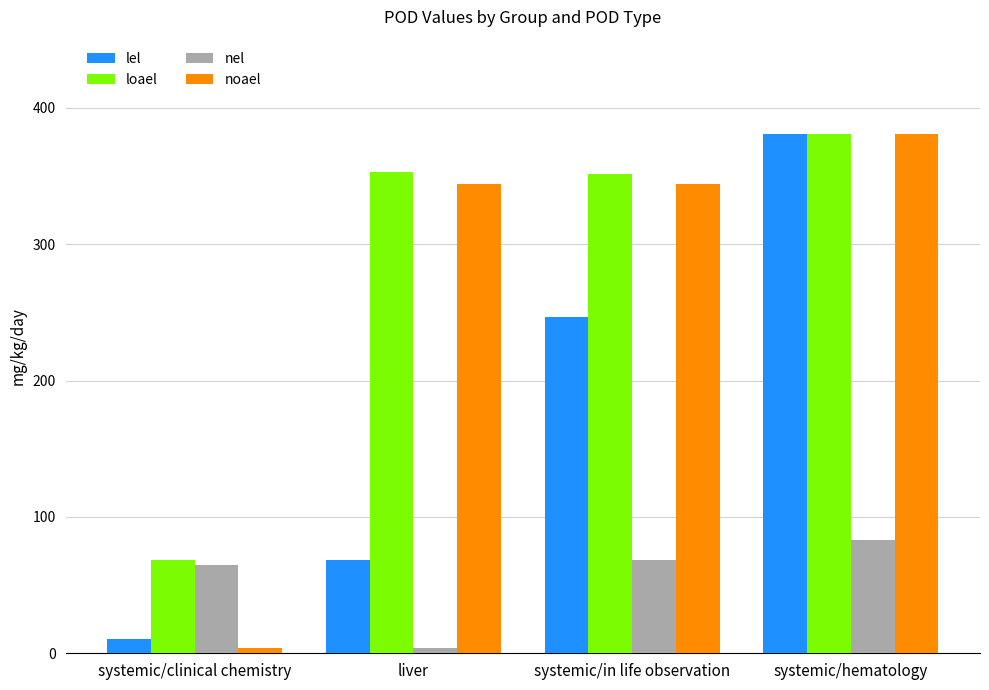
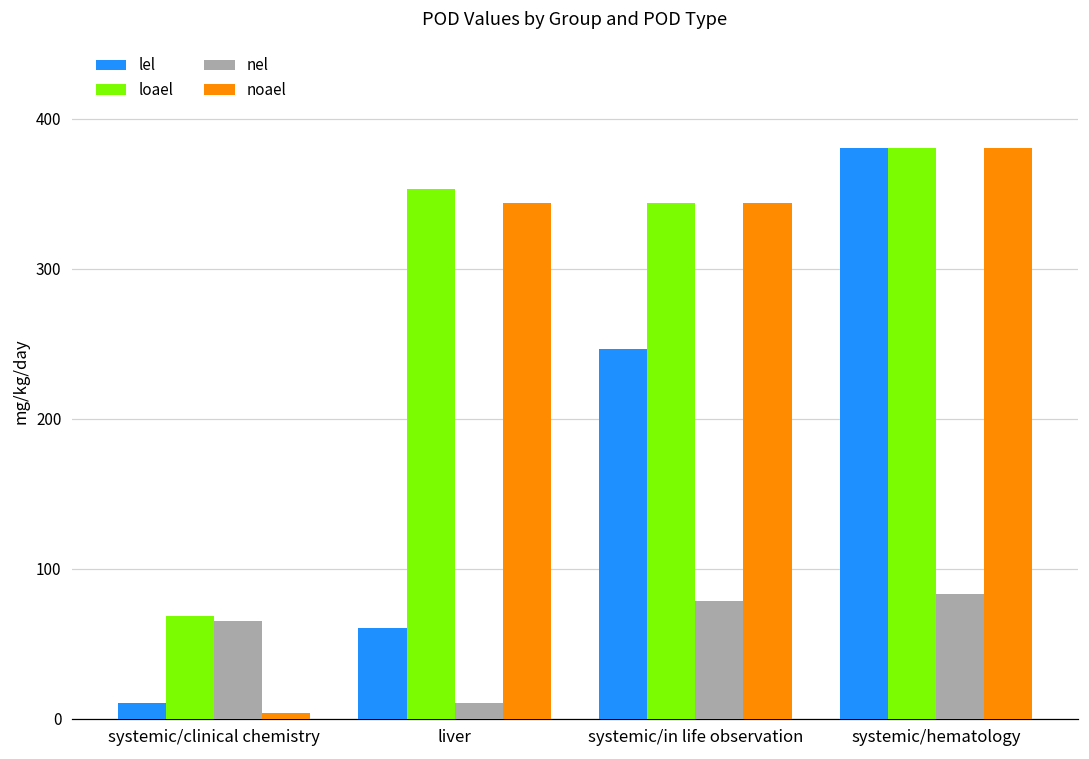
  {
    "lel": {
      "systemic/clinical chemistry": 10,
-     "liver": 68,
+     "liver": 60,
      "systemic/in life observation": 247,
      "systemic/hematology": 381
    },
    "loael": {
      "systemic/clinical chemistry": 68,
      "liver": 353,
-     "systemic/in life observation": 352,
+     "systemic/in life observation": 344,
      "systemic/hematology": 381
    },
    "nel": {
      "systemic/clinical chemistry": 65,
-     "liver": 4,
-     "systemic/in life observation": 68,
+     "liver": 10,
+     "systemic/in life observation": 78,
      "systemic/hematology": 83
    },
    "noael": {
      "systemic/clinical chemistry": 4,
      "liver": 344,
      "systemic/in life observation": 344,
      "systemic/hematology": 381
    }
  }
